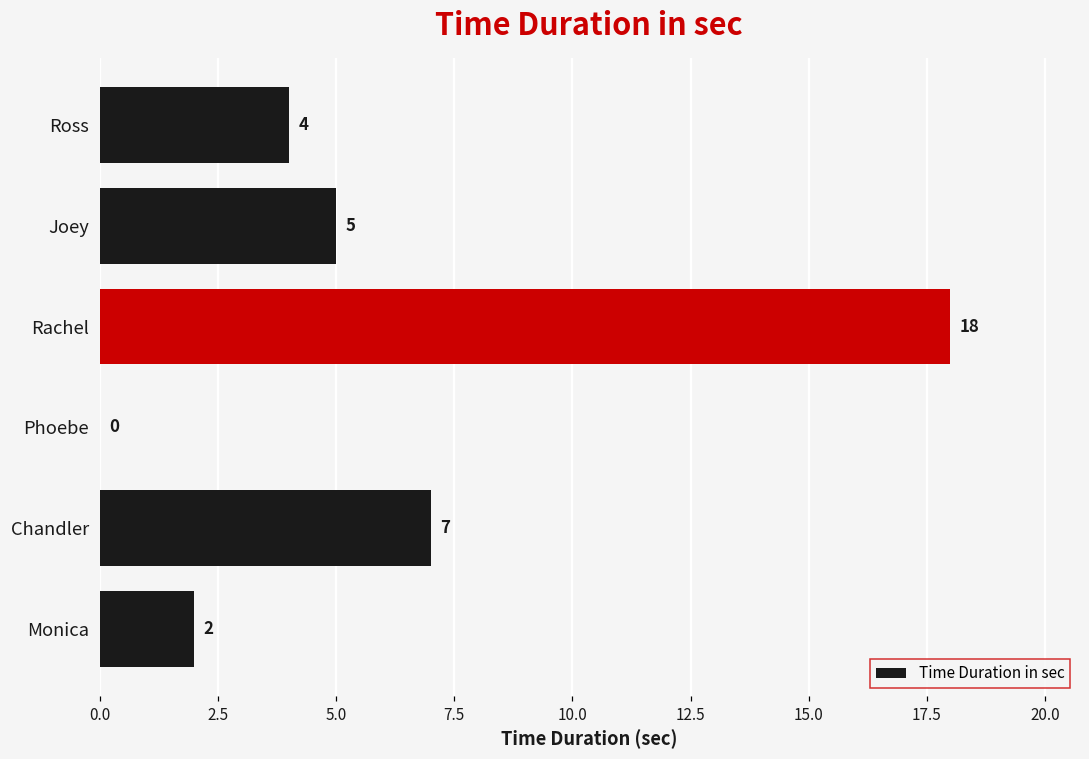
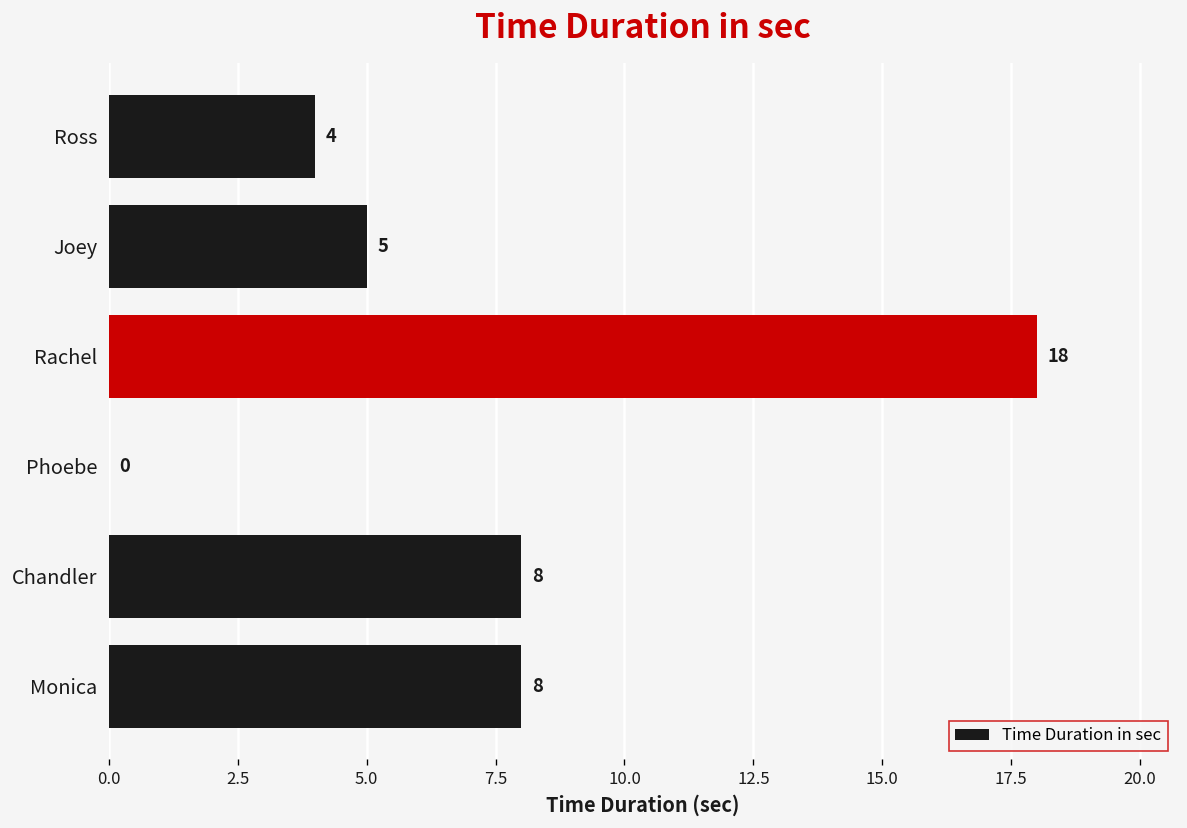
  {
    "Ross": 4,
    "Joey": 5,
    "Rachel": 18,
    "Phoebe": 0,
-   "Chandler": 7,
-   "Monica": 2
+   "Chandler": 8,
+   "Monica": 8
  }
